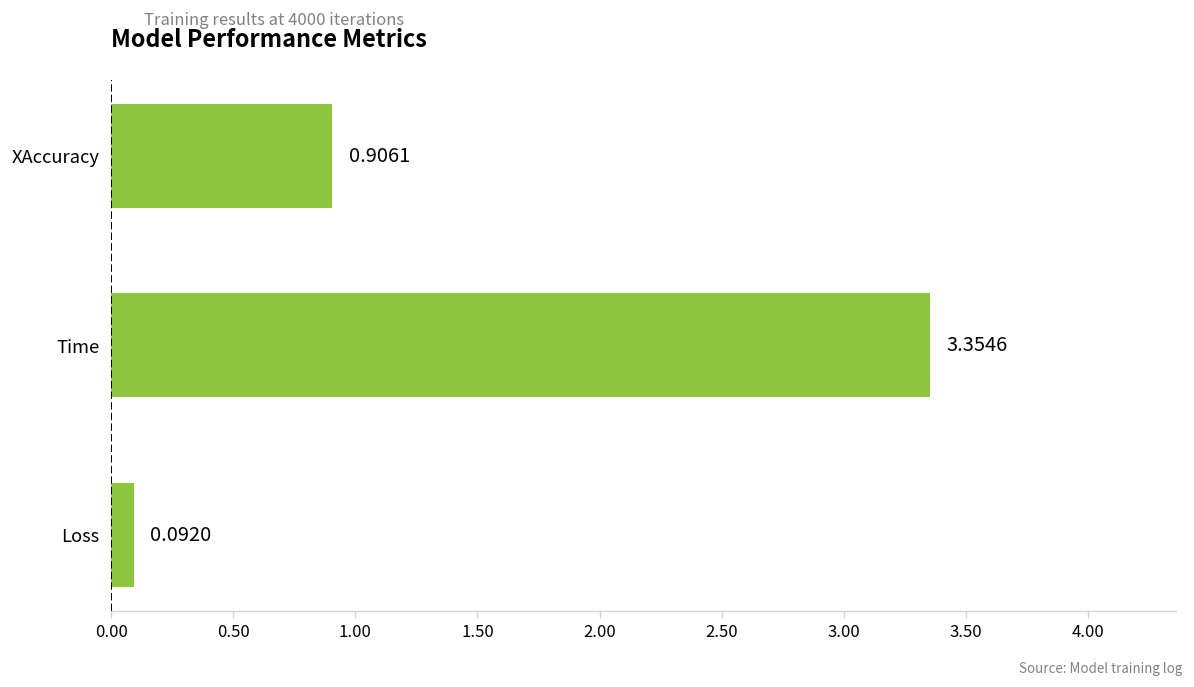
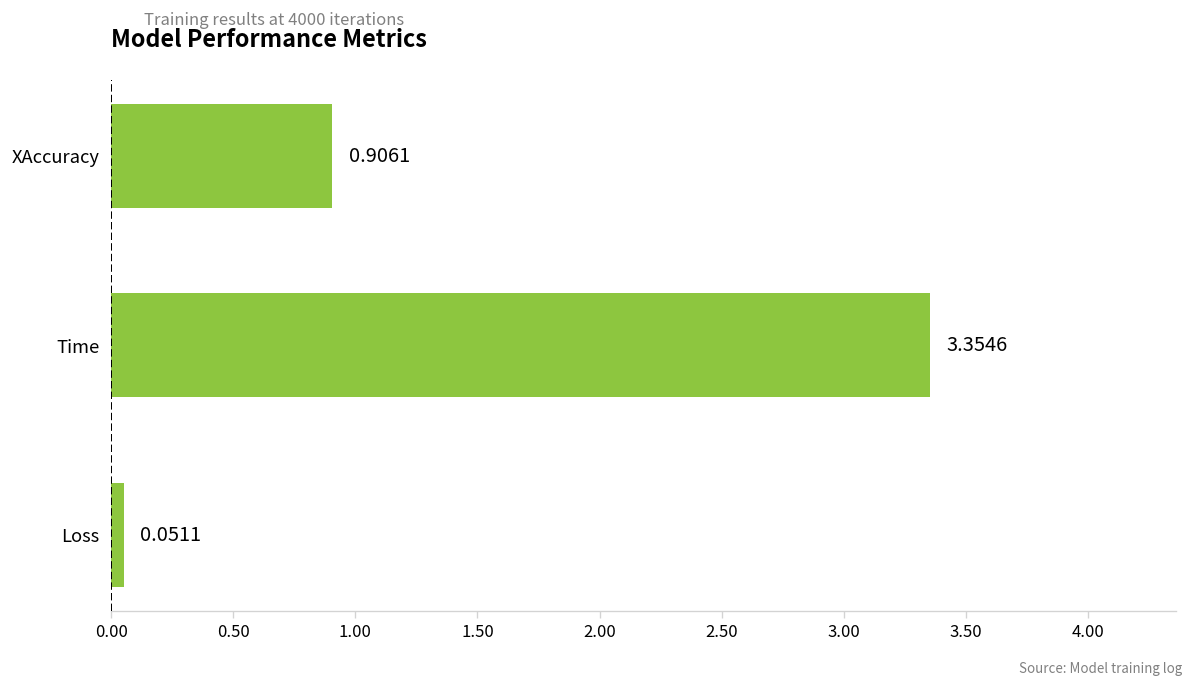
  {
    "XAccuracy": 0.9061,
    "Time": 3.3546,
-   "Loss": 0.0920
+   "Loss": 0.0511
  }
